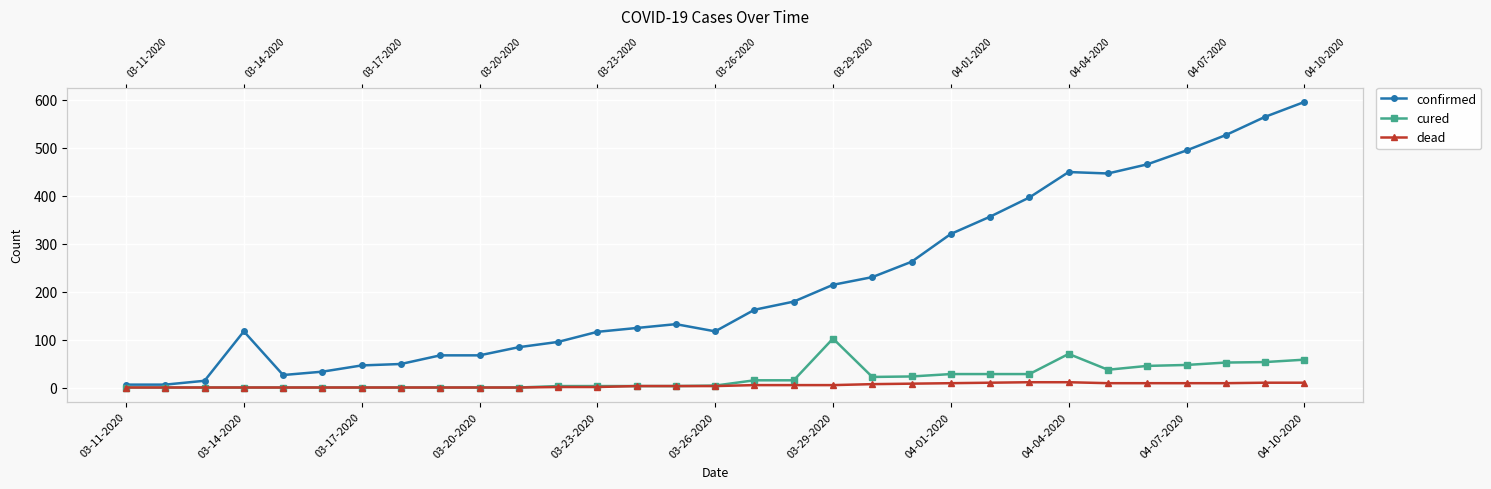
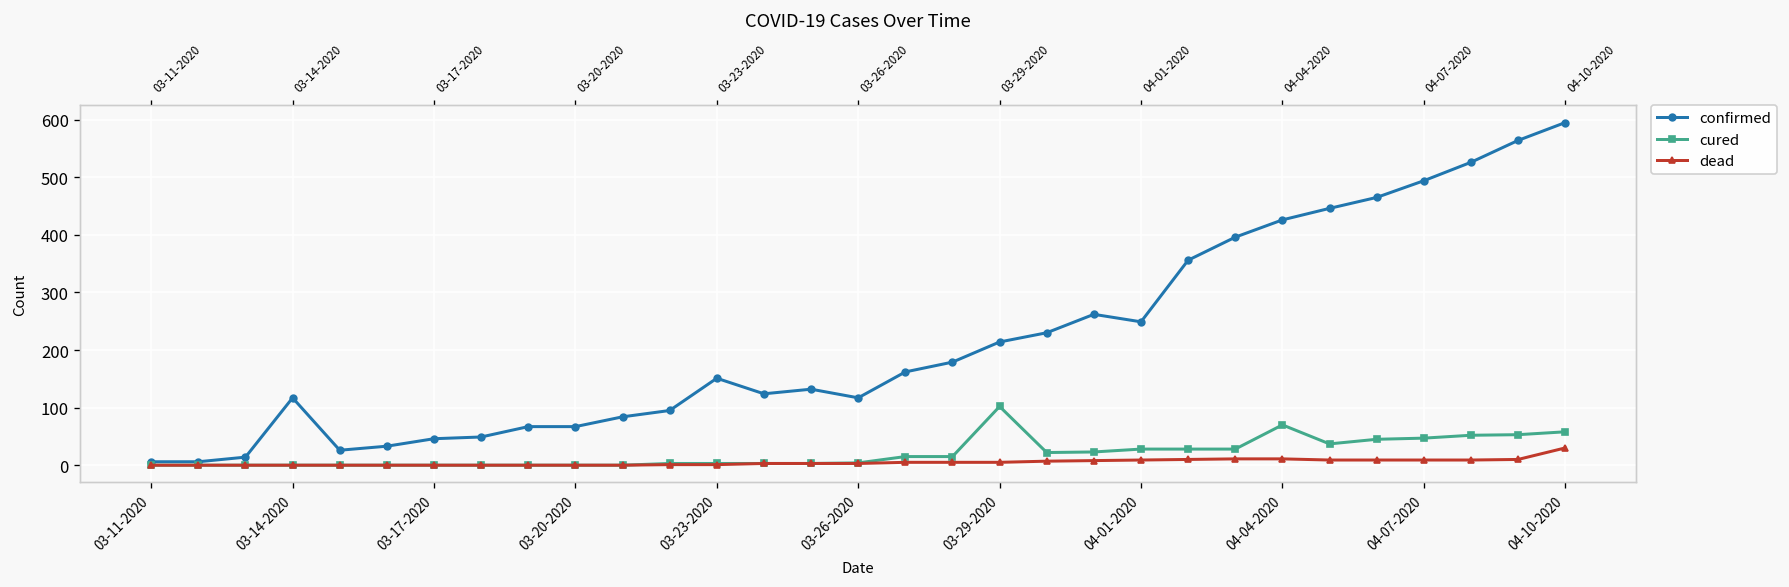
  {
    "confirmed": {
      "03-11-2020": 10,
      "03-14-2020": 120,
      "03-17-2020": 50,
      "03-20-2020": 70,
-     "03-23-2020": 120,
+     "03-23-2020": 150,
      "03-26-2020": 120,
      "03-29-2020": 210,
-     "04-01-2020": 320,
-     "04-04-2020": 450,
+     "04-01-2020": 250,
+     "04-04-2020": 430,
      "04-07-2020": 490,
      "04-10-2020": 600
    },
    "cured": {
      "03-29-2020": 100,
      "04-01-2020": 30,
      "04-04-2020": 70,
      "04-07-2020": 50,
      "04-10-2020": 60
    },
    "dead": {
      "03-29-2020": 10,
      "04-01-2020": 10,
      "04-04-2020": 10,
      "04-07-2020": 10,
-     "04-10-2020": 10
+     "04-10-2020": 30
    }
  }
